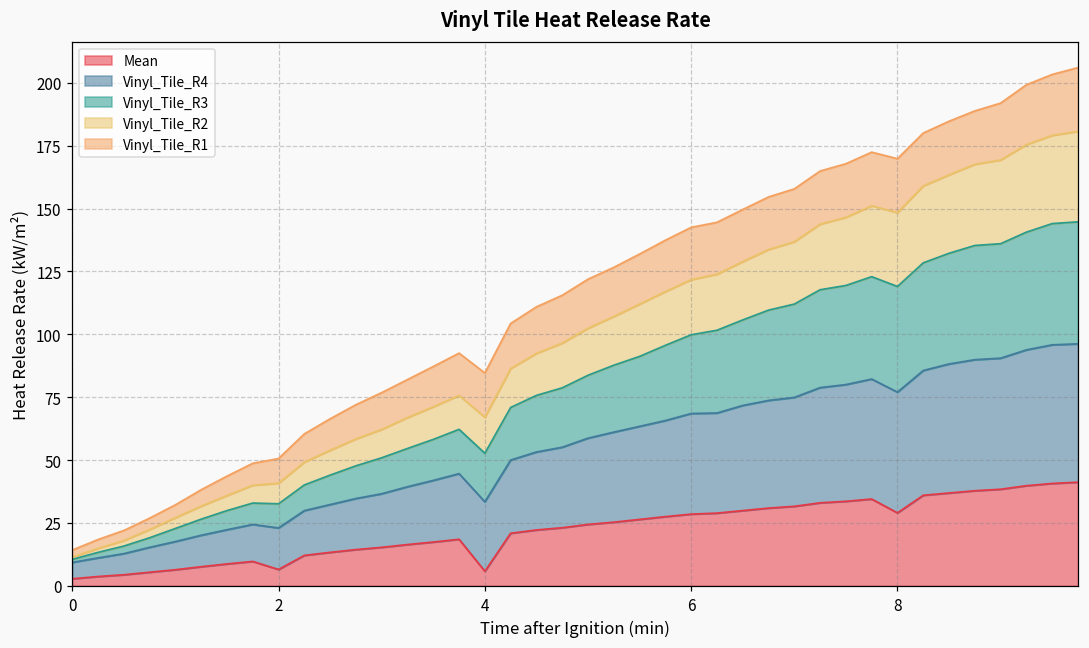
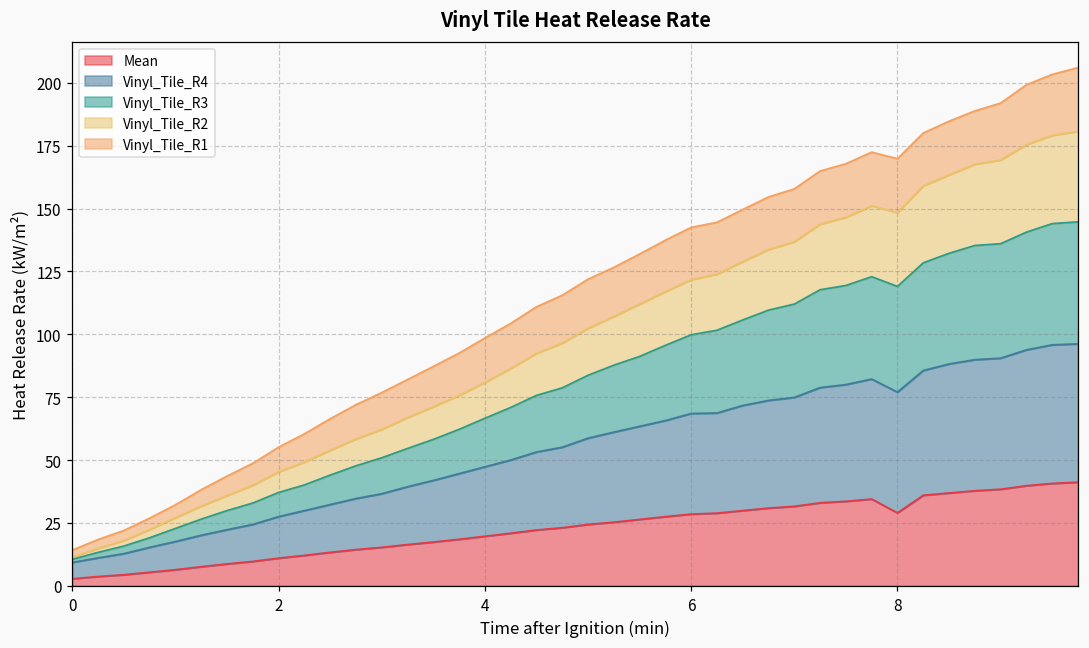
  {
    "Mean": {
      "0": 3,
-     "2": 7,
-     "4": 6,
+     "2": 11,
+     "4": 20,
      "6": 29,
      "8": 29
    }
  }
